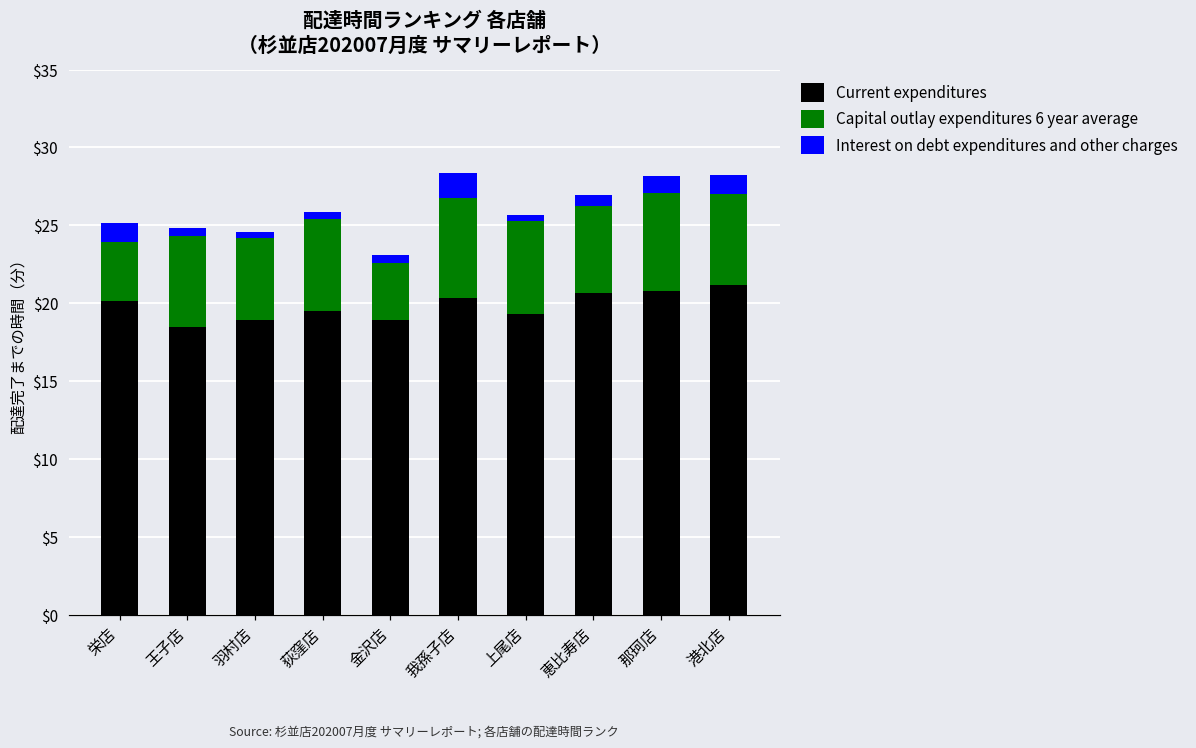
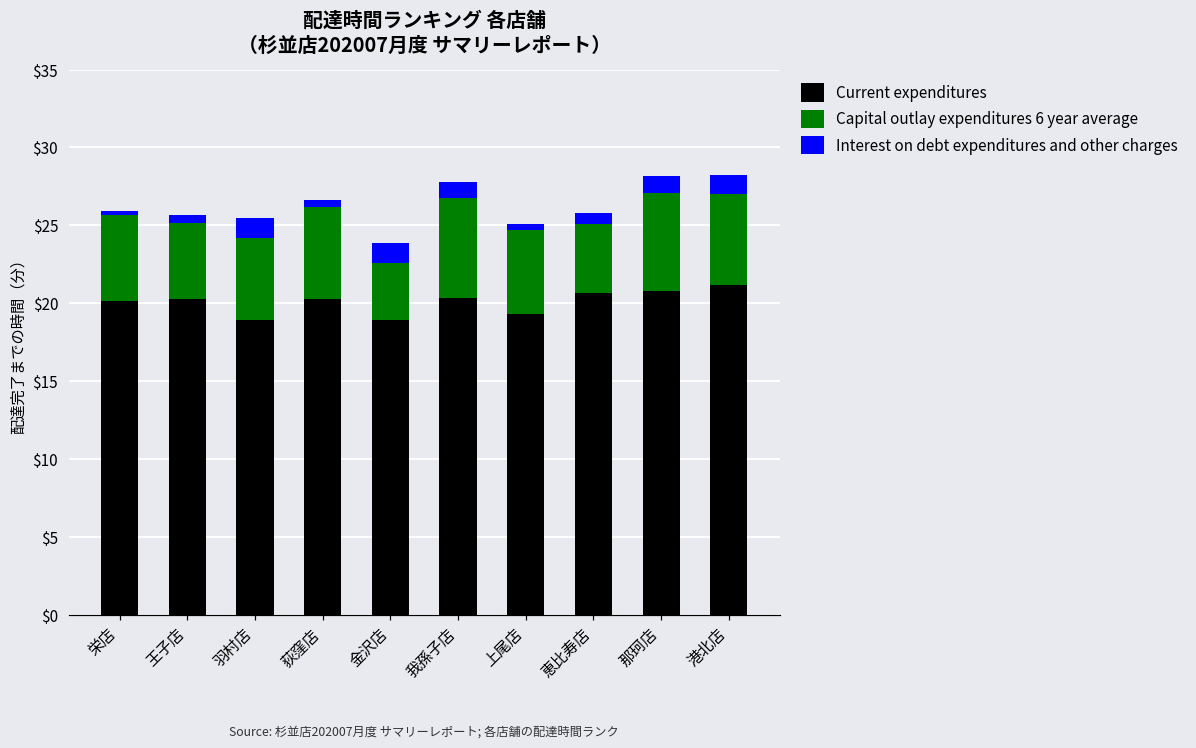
  {
    "Current expenditures": {
      "栄店": "$20.1",
-     "王子店": "$18.5",
+     "王子店": "$20.2",
      "羽村店": "$18.9",
-     "荻窪店": "$19.5",
+     "荻窪店": "$20.3",
      "金沢店": "$18.9",
      "我孫子店": "$20.4",
      "上尾店": "$19.3",
      "恵比寿店": "$20.7",
      "那珂店": "$20.8",
      "港北店": "$21.2"
    },
    "Capital outlay expenditures 6 year average": {
-     "栄店": "$3.8",
-     "王子店": "$5.8",
+     "栄店": "$5.5",
+     "王子店": "$4.9",
      "羽村店": "$5.3",
      "荻窪店": "$5.9",
      "金沢店": "$3.7",
      "我孫子店": "$6.4",
-     "上尾店": "$6.0",
-     "恵比寿店": "$5.6",
+     "上尾店": "$5.4",
+     "恵比寿店": "$4.4",
      "那珂店": "$6.3",
      "港北店": "$5.8"
    },
    "Interest on debt expenditures and other charges": {
-     "栄店": "$1.2",
+     "栄店": "$0.3",
      "王子店": "$0.5",
-     "羽村店": "$0.4",
+     "羽村店": "$1.3",
      "荻窪店": "$0.4",
-     "金沢店": "$0.5",
-     "我孫子店": "$1.6",
+     "金沢店": "$1.3",
+     "我孫子店": "$1.1",
      "上尾店": "$0.4",
      "恵比寿店": "$0.7",
      "那珂店": "$1.1",
      "港北店": "$1.2"
    }
  }
